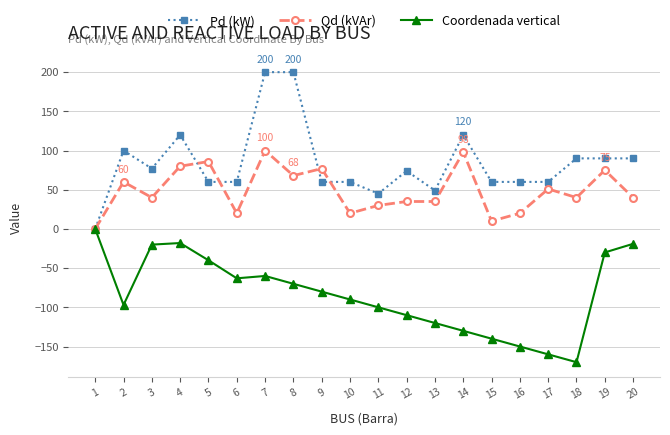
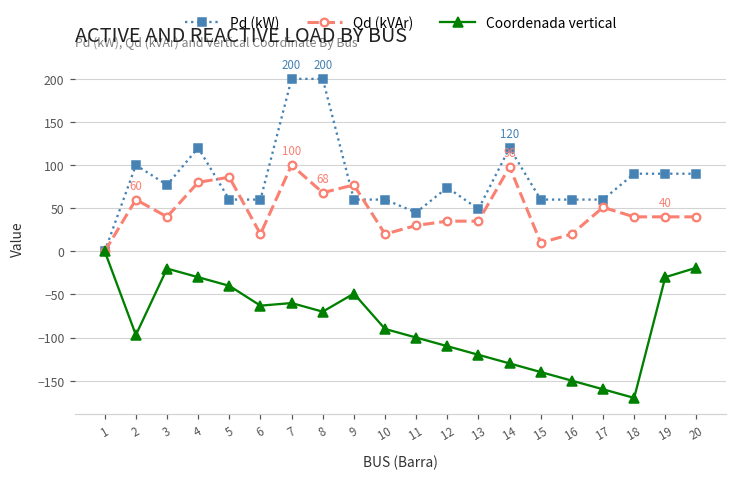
  {
    "Pd (kW)": {
      "7": 200,
      "8": 200,
      "14": 120
    },
    "Qd (kVAr)": {
      "2": 60,
      "7": 100,
      "8": 68,
-     "19": 75
+     "19": 40
    },
    "Coordenada vertical": {
      "2": -100,
      "3": -20,
-     "4": -20,
+     "4": -30,
      "5": -40,
      "6": -60,
      "7": -60,
      "8": -70,
-     "9": -80,
+     "9": -50,
      "10": -90,
      "11": -100,
      "12": -110,
      "13": -120,
      "14": -130,
      "15": -140,
      "16": -150,
      "17": -160,
      "18": -170,
      "19": -30,
      "20": -20
    }
  }
